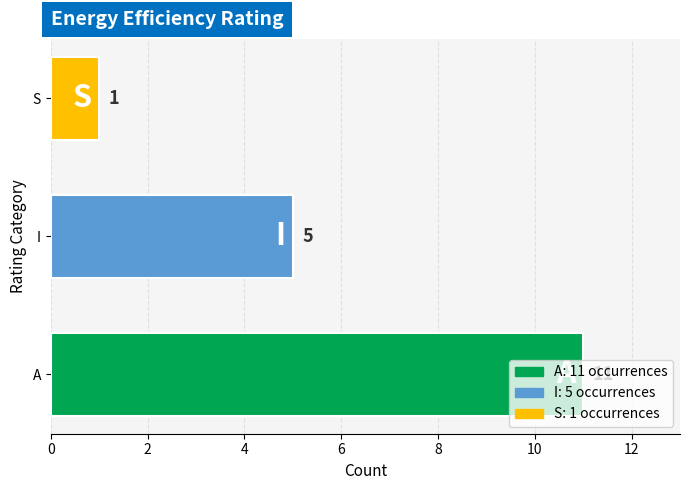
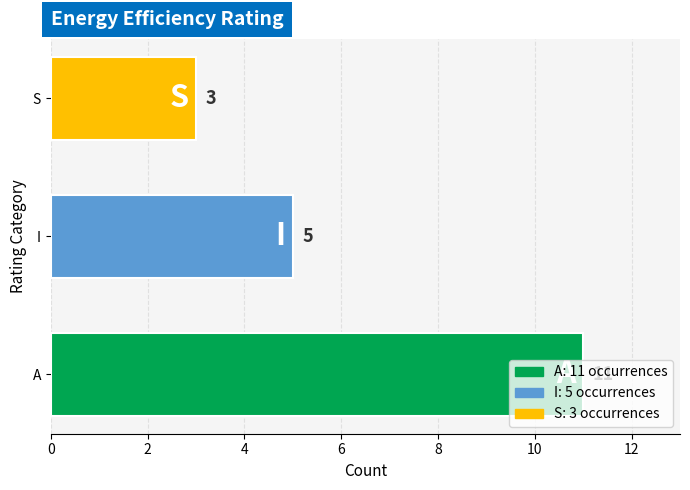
  {
-   "S": 1,
+   "S": 3,
    "I": 5
  }
